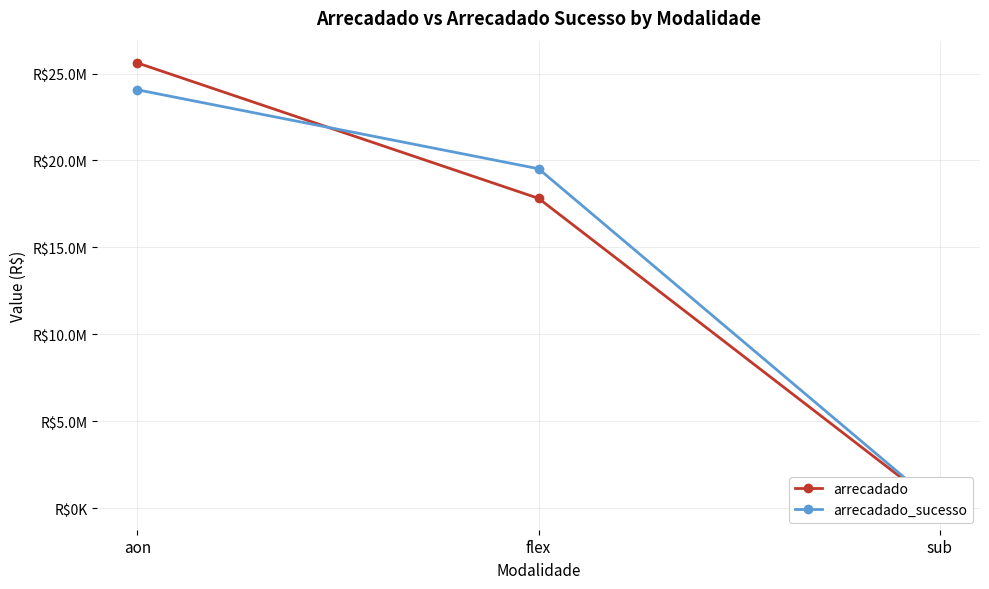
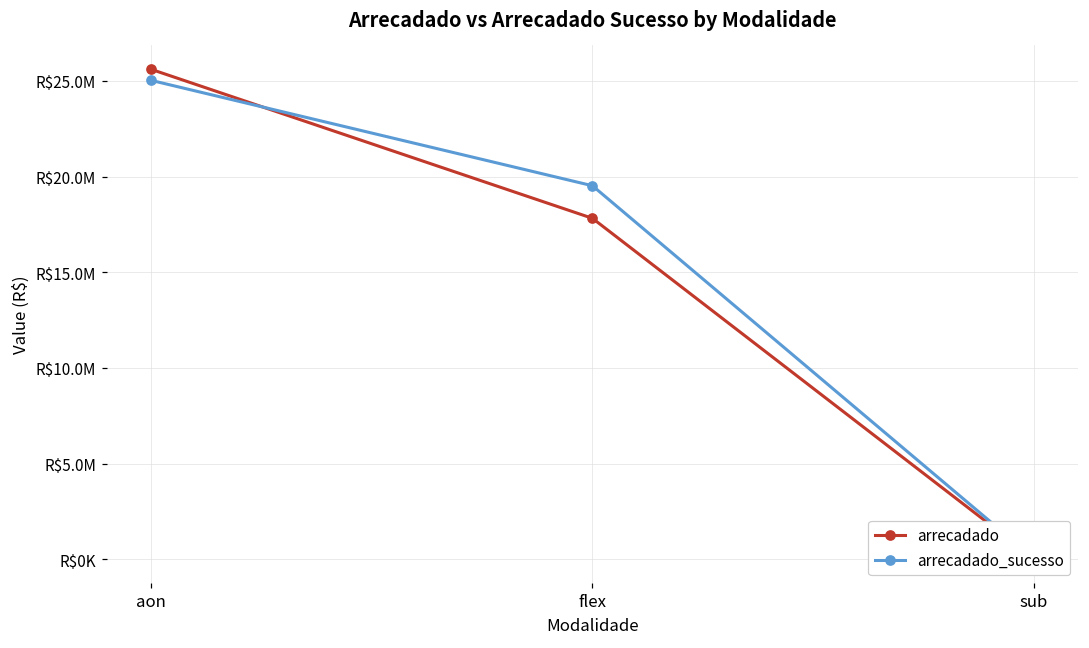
  {
    "arrecadado": {
      "aon": "R$25600000",
      "flex": "R$17800000"
    },
    "arrecadado_sucesso": {
-     "aon": "R$24100000",
+     "aon": "R$25000000",
      "flex": "R$19500000"
    }
  }
